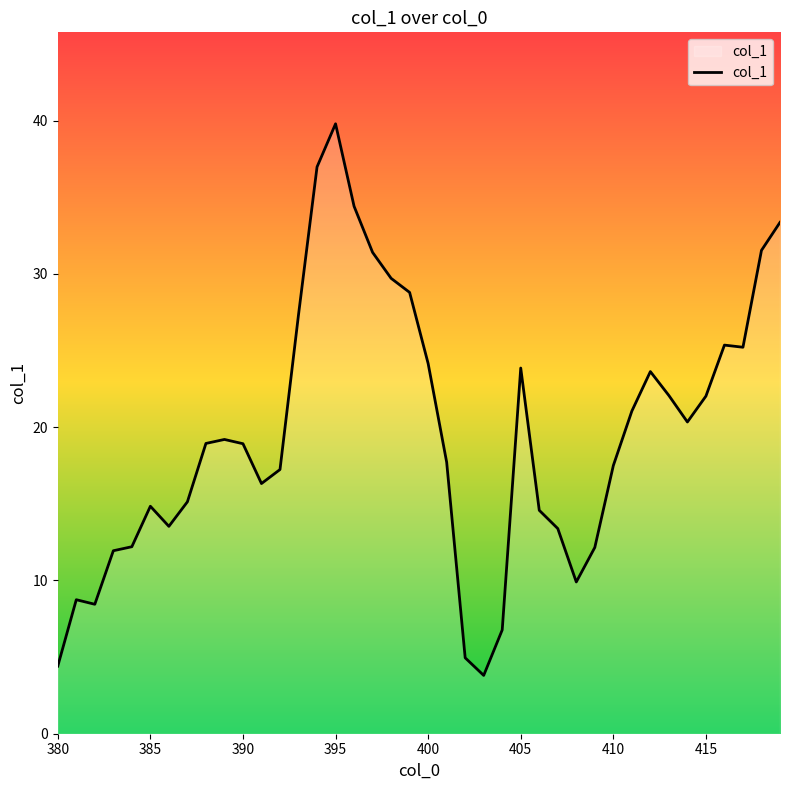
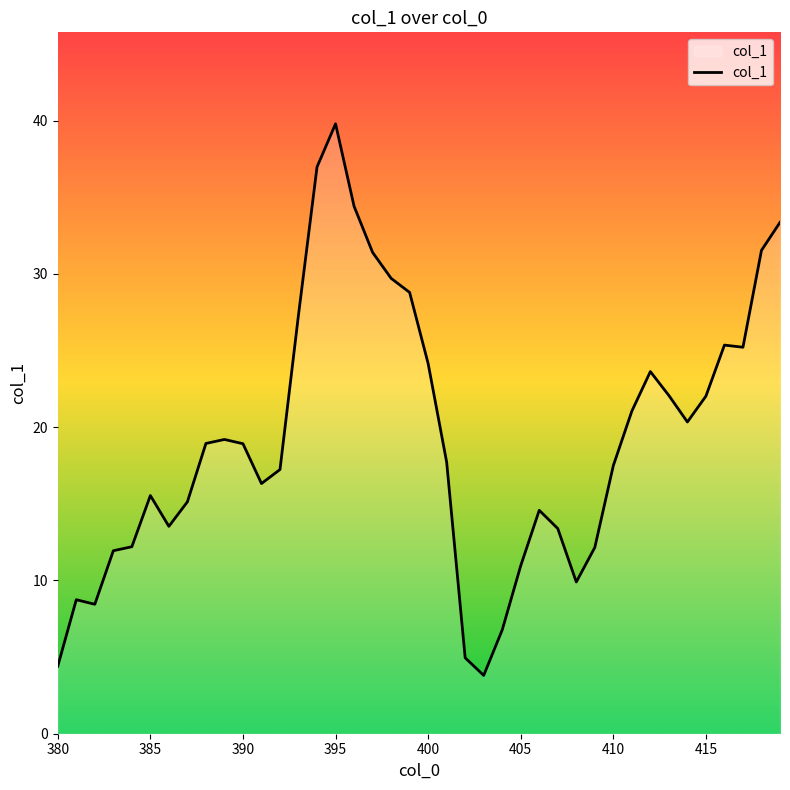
  {
    "380": 4.4,
-   "385": 14.8,
+   "385": 15.5,
    "390": 18.9,
    "395": 39.8,
    "400": 24.2,
-   "405": 23.9,
+   "405": 11.0,
    "410": 17.5,
    "415": 22.0
  }
